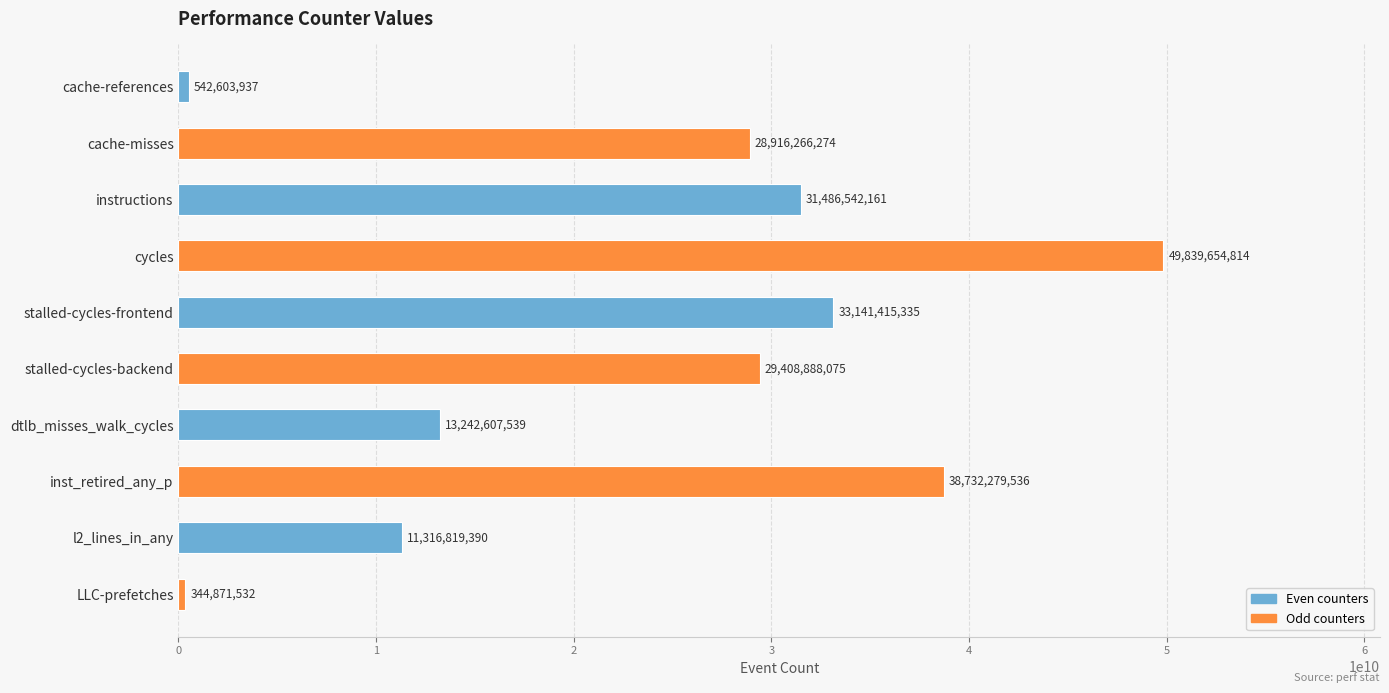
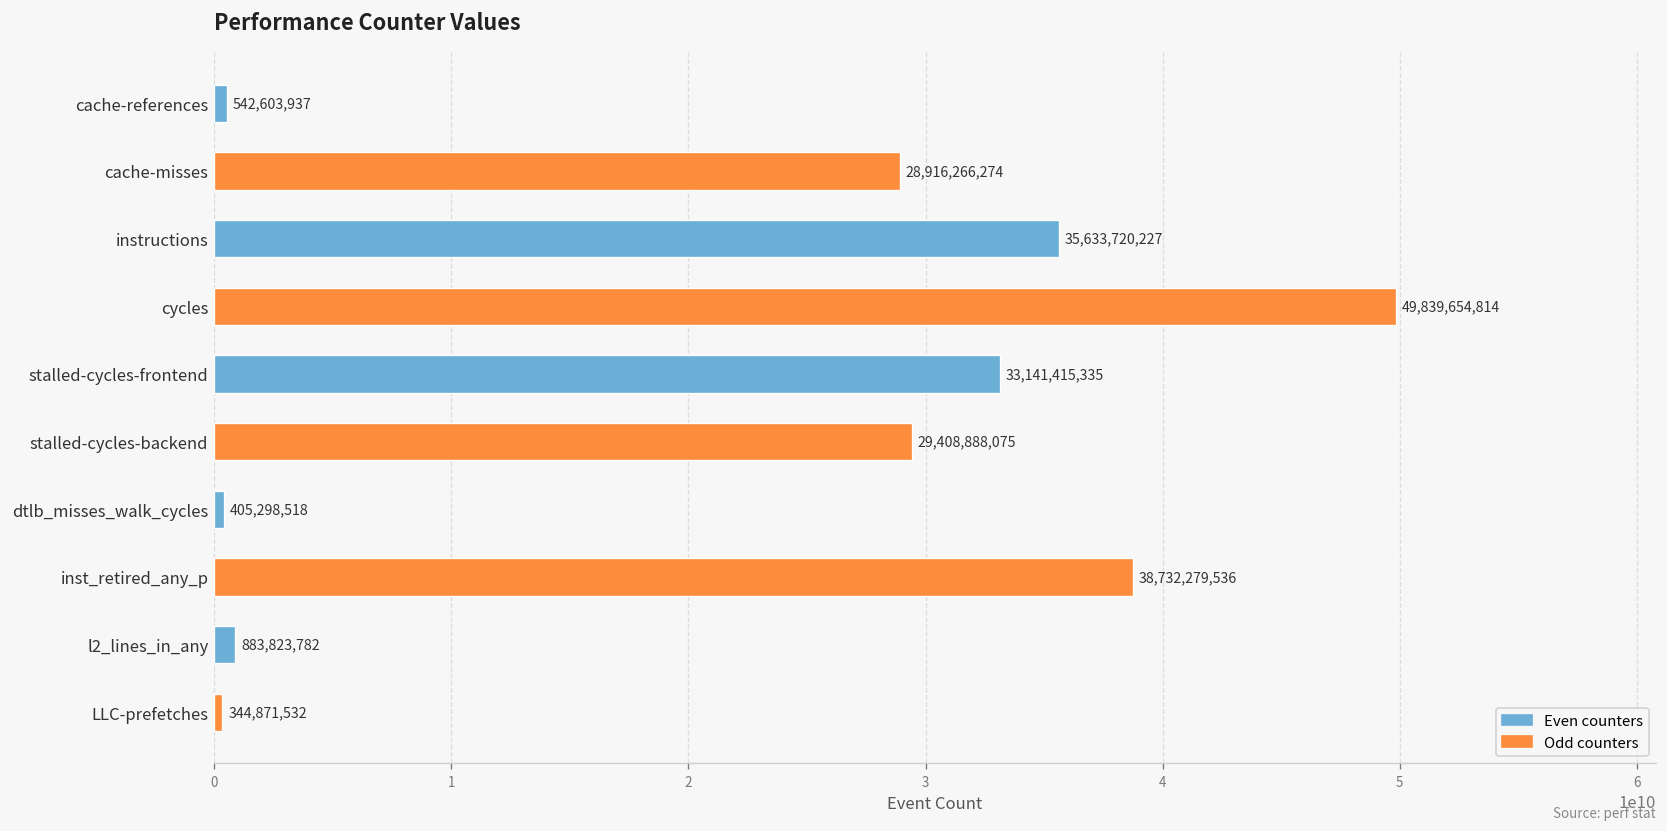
  {
    "cache-references": "542,603,937",
    "cache-misses": "28,916,266,274",
-   "instructions": "31,486,542,161",
+   "instructions": "35,633,720,227",
    "cycles": "49,839,654,814",
    "stalled-cycles-frontend": "33,141,415,335",
    "stalled-cycles-backend": "29,408,888,075",
-   "dtlb_misses_walk_cycles": "13,242,607,539",
+   "dtlb_misses_walk_cycles": "405,298,518",
    "inst_retired_any_p": "38,732,279,536",
-   "l2_lines_in_any": "11,316,819,390",
+   "l2_lines_in_any": "883,823,782",
    "LLC-prefetches": "344,871,532"
  }
